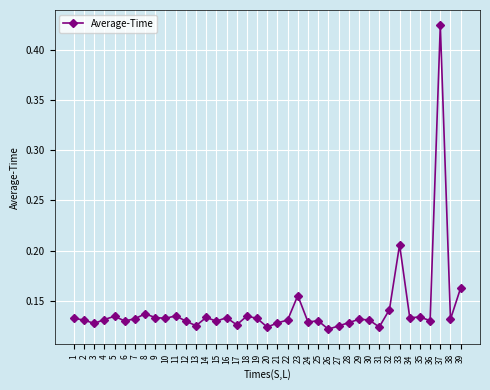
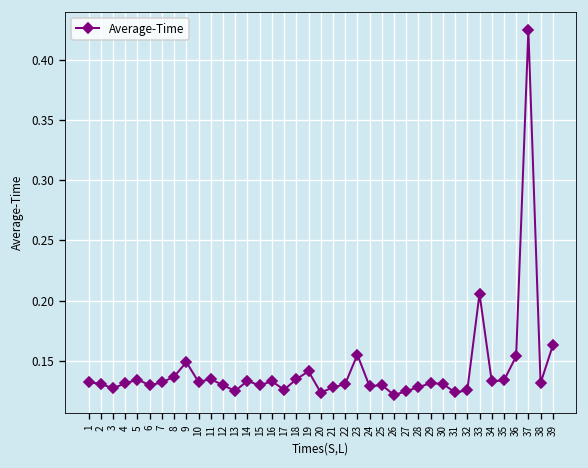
  {
    "1": 0.133,
    "2": 0.131,
    "3": 0.127,
    "4": 0.131,
    "5": 0.135,
    "6": 0.130,
    "7": 0.132,
    "8": 0.137,
-   "9": 0.133,
+   "9": 0.149,
    "10": 0.133,
    "11": 0.135,
    "12": 0.130,
    "13": 0.125,
    "14": 0.133,
    "15": 0.130,
    "16": 0.133,
    "17": 0.126,
    "18": 0.135,
-   "19": 0.132,
+   "19": 0.141,
    "20": 0.124,
    "21": 0.128,
    "22": 0.131,
    "23": 0.155,
    "24": 0.129,
    "25": 0.130,
    "26": 0.122,
    "27": 0.125,
    "28": 0.128,
    "29": 0.132,
    "30": 0.131,
    "31": 0.124,
-   "32": 0.141,
+   "32": 0.126,
    "33": 0.206,
    "34": 0.133,
    "35": 0.134,
-   "36": 0.130,
+   "36": 0.154,
    "37": 0.424,
    "38": 0.132,
    "39": 0.163
  }
